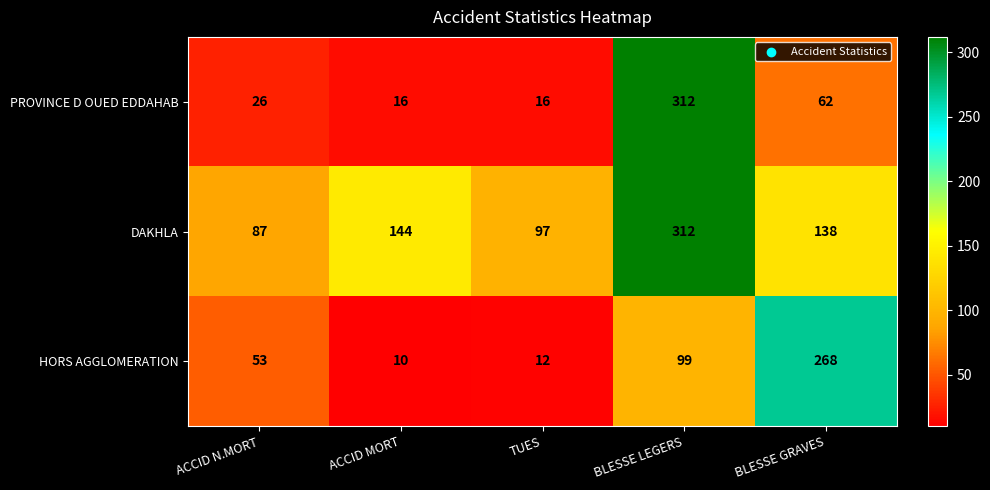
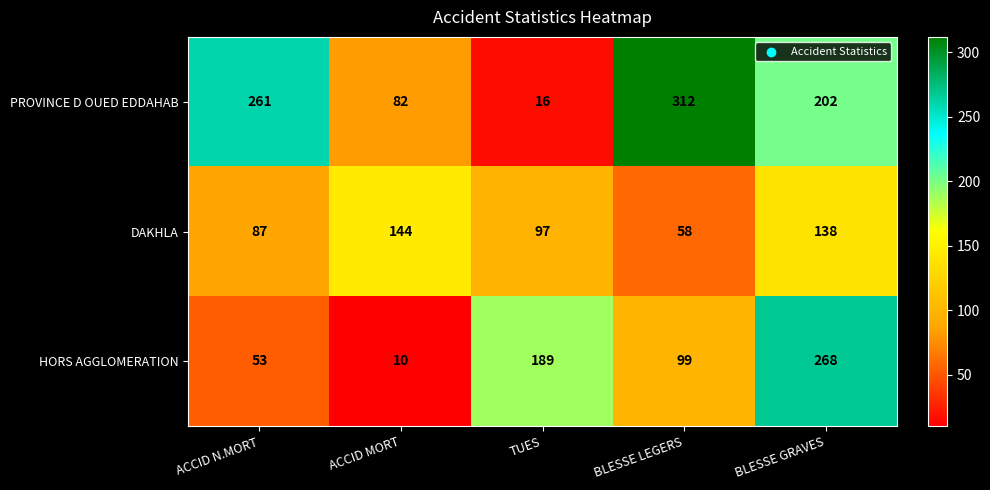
  {
    "PROVINCE D OUED EDDAHAB": {
-     "ACCID N.MORT": 26,
-     "ACCID MORT": 16,
+     "ACCID N.MORT": 261,
+     "ACCID MORT": 82,
      "TUES": 16,
      "BLESSE LEGERS": 312,
-     "BLESSE GRAVES": 62
+     "BLESSE GRAVES": 202
    },
    "DAKHLA": {
      "ACCID N.MORT": 87,
      "ACCID MORT": 144,
      "TUES": 97,
-     "BLESSE LEGERS": 312,
+     "BLESSE LEGERS": 58,
      "BLESSE GRAVES": 138
    },
    "HORS AGGLOMERATION": {
      "ACCID N.MORT": 53,
      "ACCID MORT": 10,
-     "TUES": 12,
+     "TUES": 189,
      "BLESSE LEGERS": 99,
      "BLESSE GRAVES": 268
    }
  }
